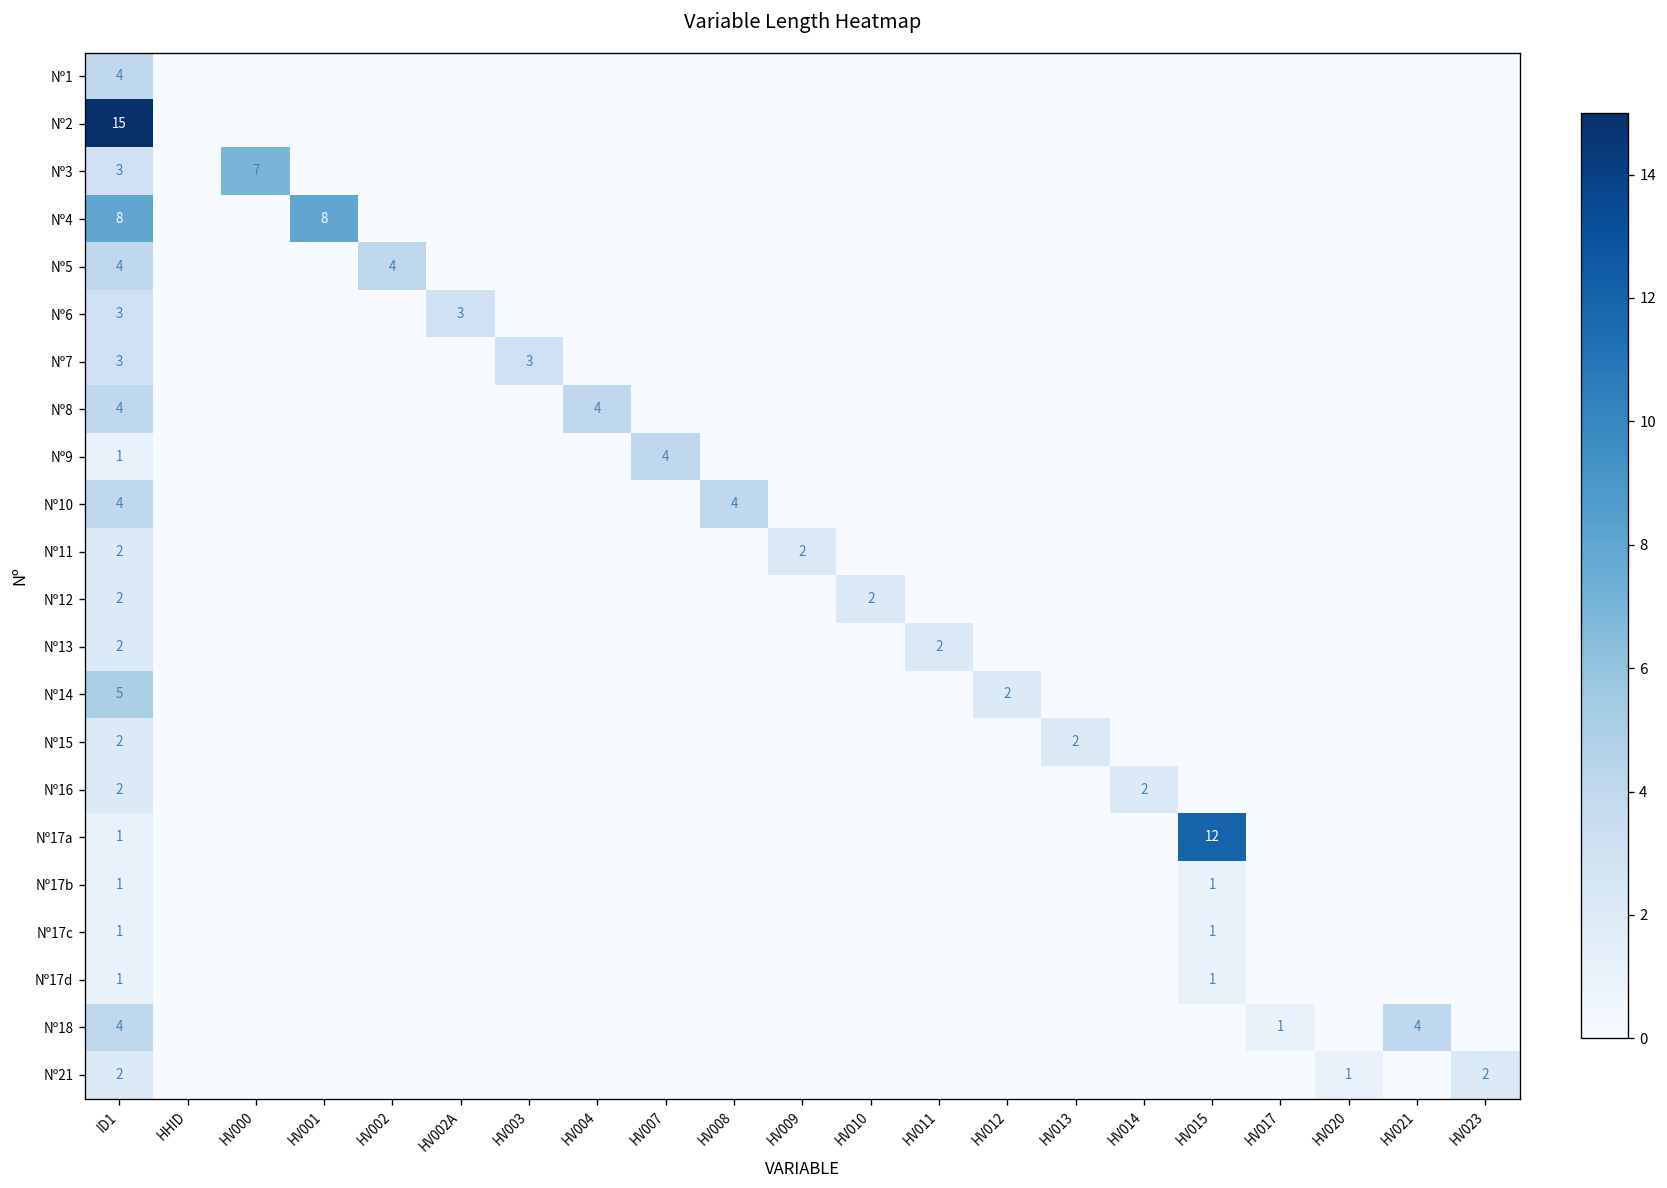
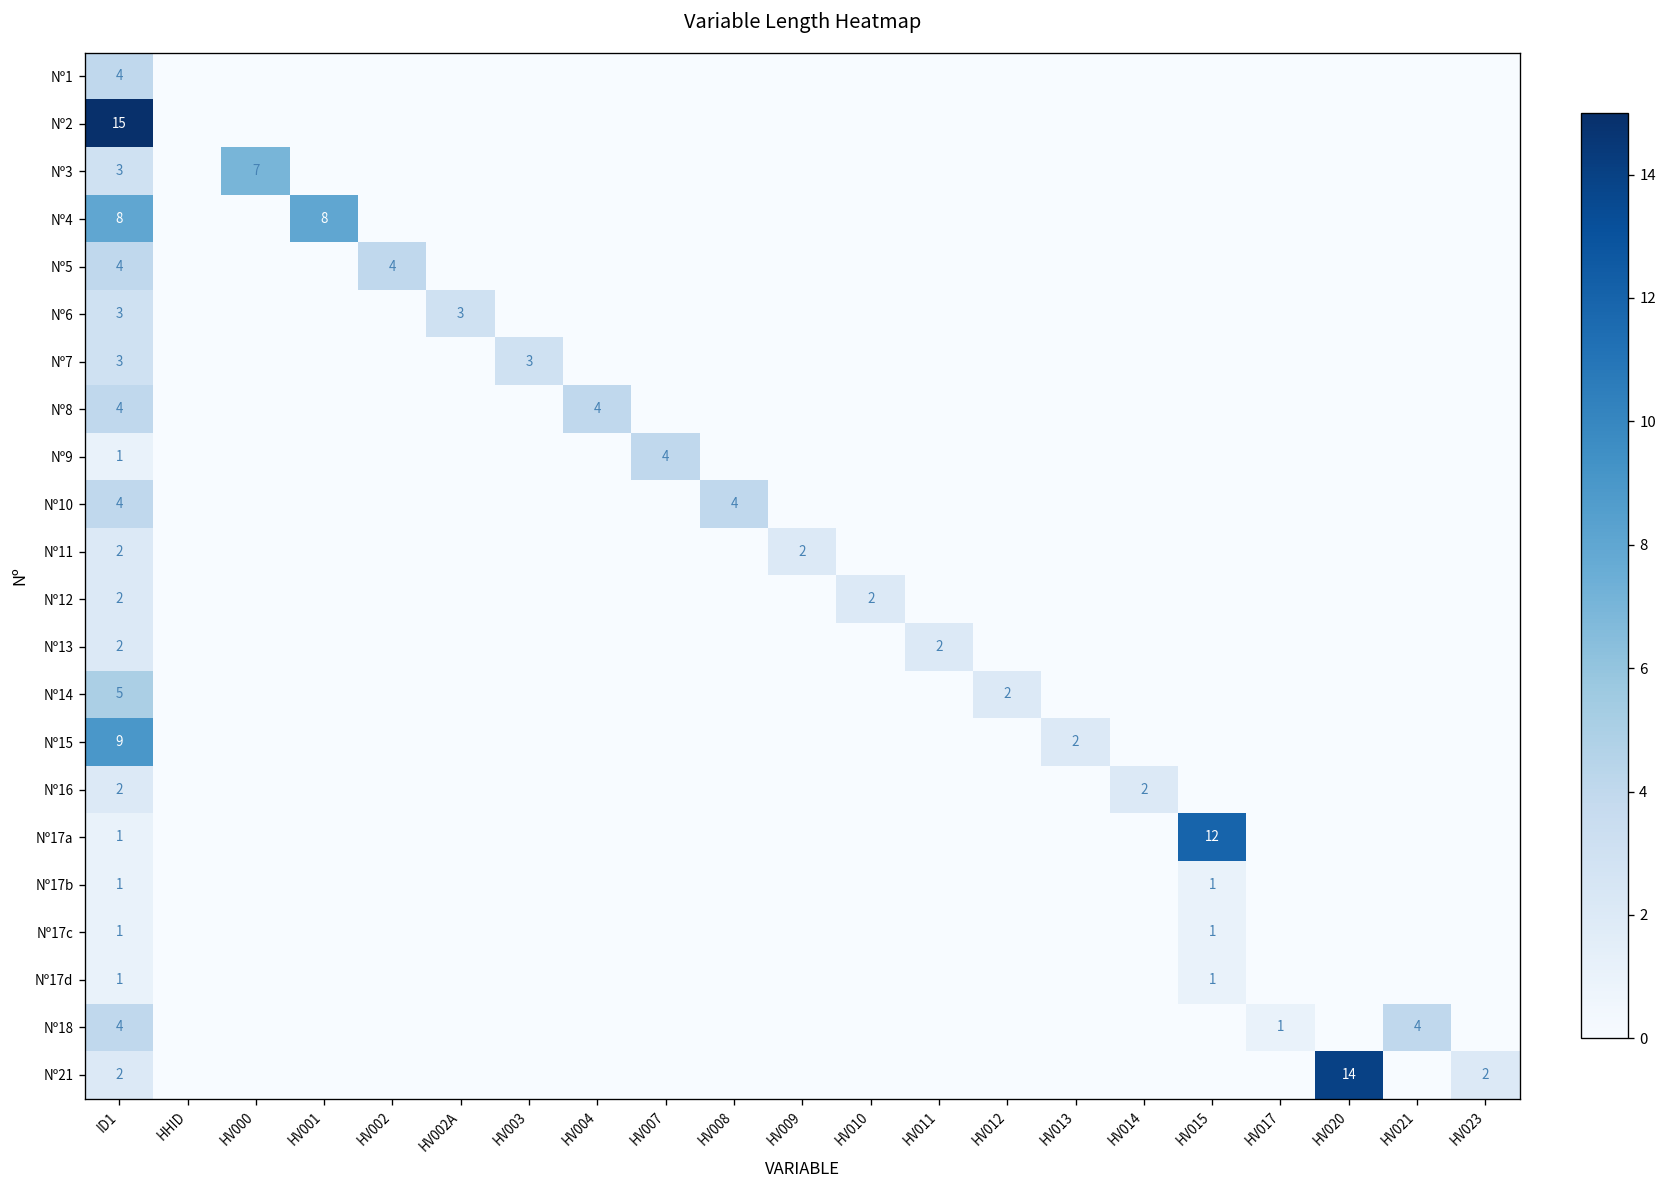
  {
    "Nº1": {
      "ID1": 4
    },
    "Nº2": {
      "ID1": 15
    },
    "Nº3": {
      "ID1": 3,
      "HV000": 7
    },
    "Nº4": {
      "ID1": 8,
      "HV001": 8
    },
    "Nº5": {
      "ID1": 4,
      "HV002": 4
    },
    "Nº6": {
      "ID1": 3,
      "HV002A": 3
    },
    "Nº7": {
      "ID1": 3,
      "HV003": 3
    },
    "Nº8": {
      "ID1": 4,
      "HV004": 4
    },
    "Nº9": {
      "ID1": 1,
      "HV007": 4
    },
    "Nº10": {
      "ID1": 4,
      "HV008": 4
    },
    "Nº11": {
      "ID1": 2,
      "HV009": 2
    },
    "Nº12": {
      "ID1": 2,
      "HV010": 2
    },
    "Nº13": {
      "ID1": 2,
      "HV011": 2
    },
    "Nº14": {
      "ID1": 5,
      "HV012": 2
    },
    "Nº15": {
-     "ID1": 2,
+     "ID1": 9,
      "HV013": 2
    },
    "Nº16": {
      "ID1": 2,
      "HV014": 2
    },
    "Nº17a": {
      "ID1": 1,
      "HV015": 12
    },
    "Nº17b": {
      "ID1": 1,
      "HV015": 1
    },
    "Nº17c": {
      "ID1": 1,
      "HV015": 1
    },
    "Nº17d": {
      "ID1": 1,
      "HV015": 1
    },
    "Nº18": {
      "ID1": 4,
      "HV017": 1,
      "HV021": 4
    },
    "Nº21": {
      "ID1": 2,
-     "HV020": 1,
+     "HV020": 14,
      "HV023": 2
    }
  }
